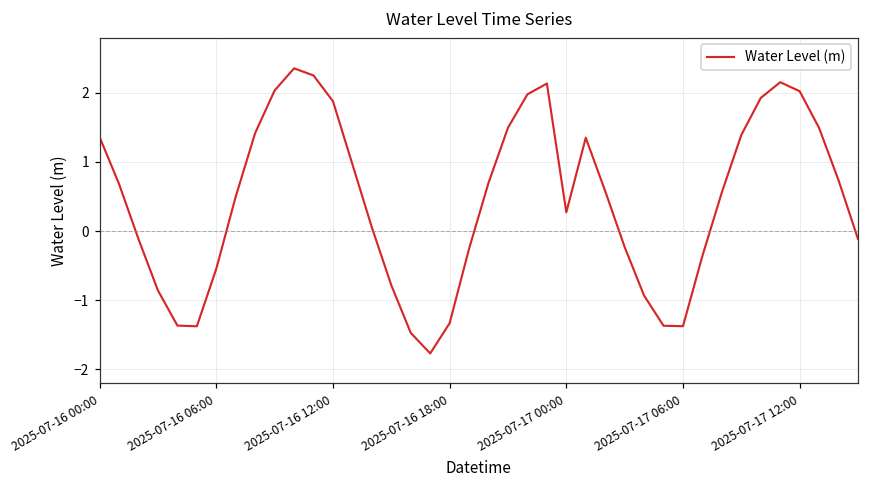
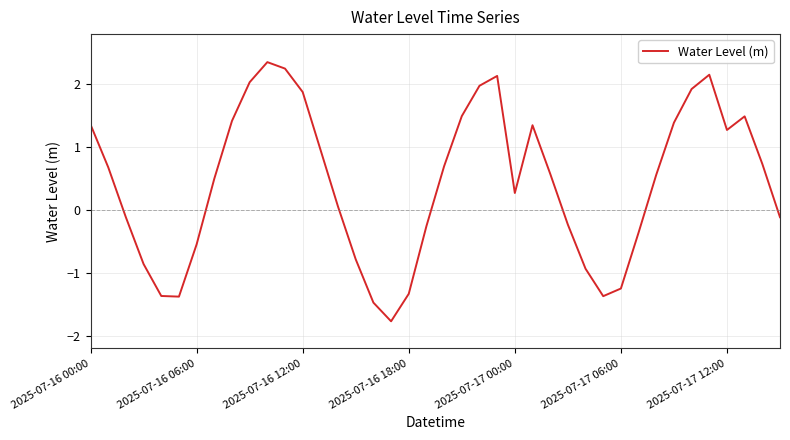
  {
    "2025-07-16 00:00": 1.4,
    "2025-07-16 06:00": -0.5,
    "2025-07-16 12:00": 1.9,
    "2025-07-16 18:00": -1.3,
    "2025-07-17 00:00": 0.3,
-   "2025-07-17 06:00": -1.4,
-   "2025-07-17 12:00": 2.0
+   "2025-07-17 06:00": -1.2,
+   "2025-07-17 12:00": 1.3
  }
